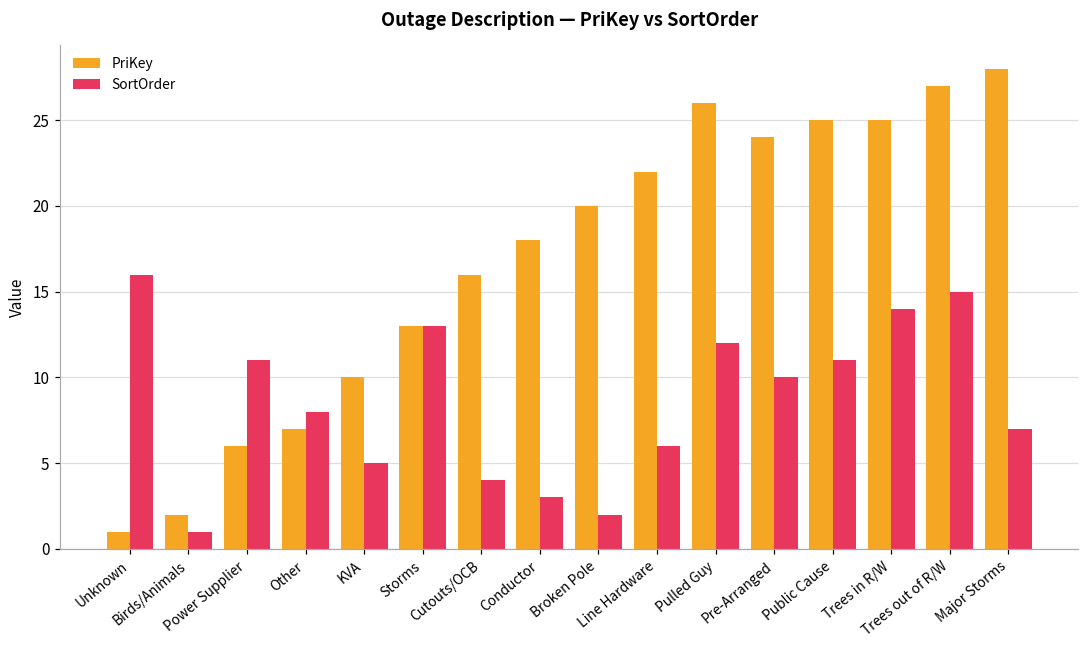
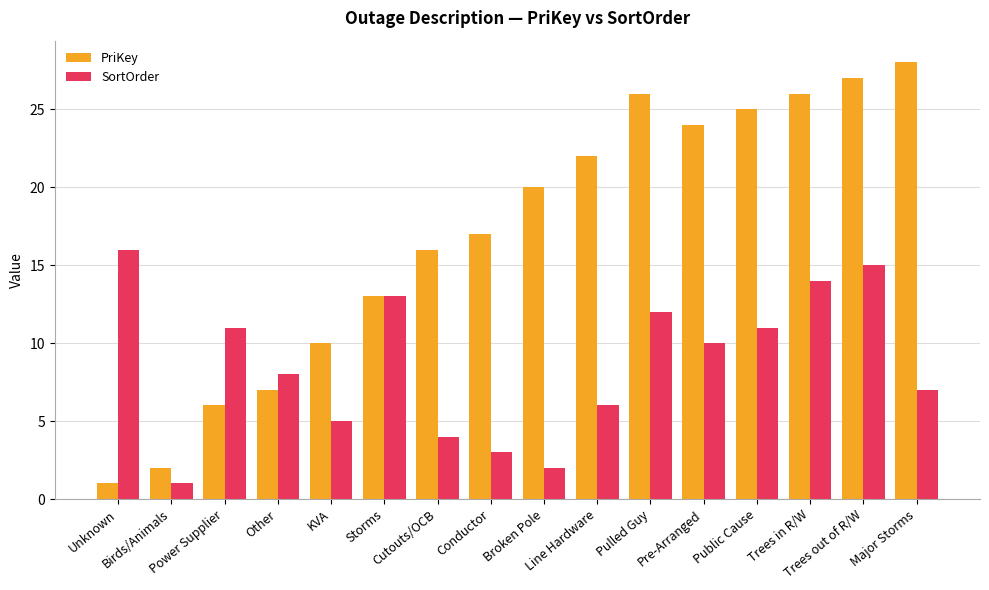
  {
    "PriKey": {
      "Unknown": 1,
      "Birds/Animals": 2,
      "Power Supplier": 6,
      "Other": 7,
      "KVA": 10,
      "Storms": 13,
      "Cutouts/OCB": 16,
-     "Conductor": 18,
+     "Conductor": 17,
      "Broken Pole": 20,
      "Line Hardware": 22,
      "Pulled Guy": 26,
      "Pre-Arranged": 24,
      "Public Cause": 25,
-     "Trees in R/W": 25,
+     "Trees in R/W": 26,
      "Trees out of R/W": 27,
      "Major Storms": 28
    },
    "SortOrder": {
      "Unknown": 16,
      "Birds/Animals": 1,
      "Power Supplier": 11,
      "Other": 8,
      "KVA": 5,
      "Storms": 13,
      "Cutouts/OCB": 4,
      "Conductor": 3,
      "Broken Pole": 2,
      "Line Hardware": 6,
      "Pulled Guy": 12,
      "Pre-Arranged": 10,
      "Public Cause": 11,
      "Trees in R/W": 14,
      "Trees out of R/W": 15,
      "Major Storms": 7
    }
  }
